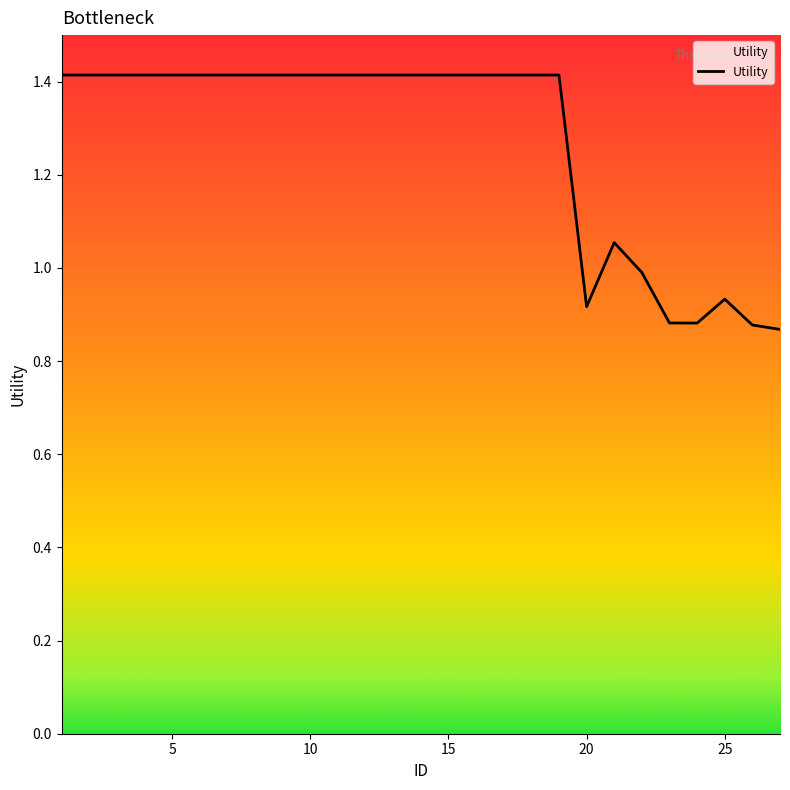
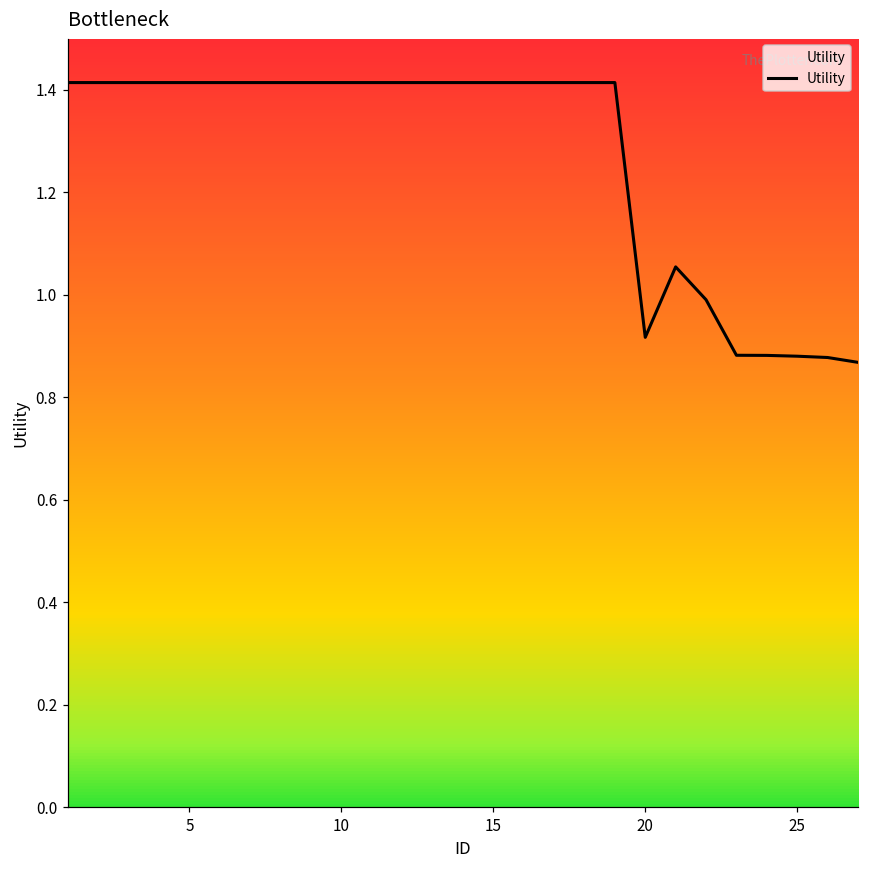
  {
    "5": 1.41,
    "10": 1.41,
    "15": 1.41,
    "20": 0.92,
-   "25": 0.93
+   "25": 0.88
  }
